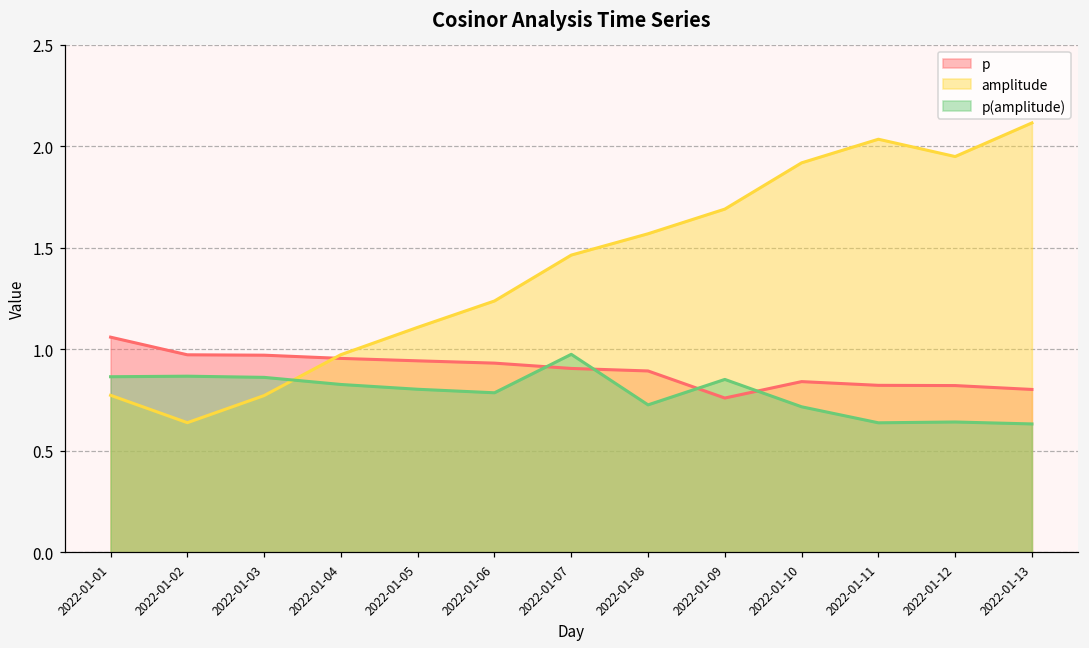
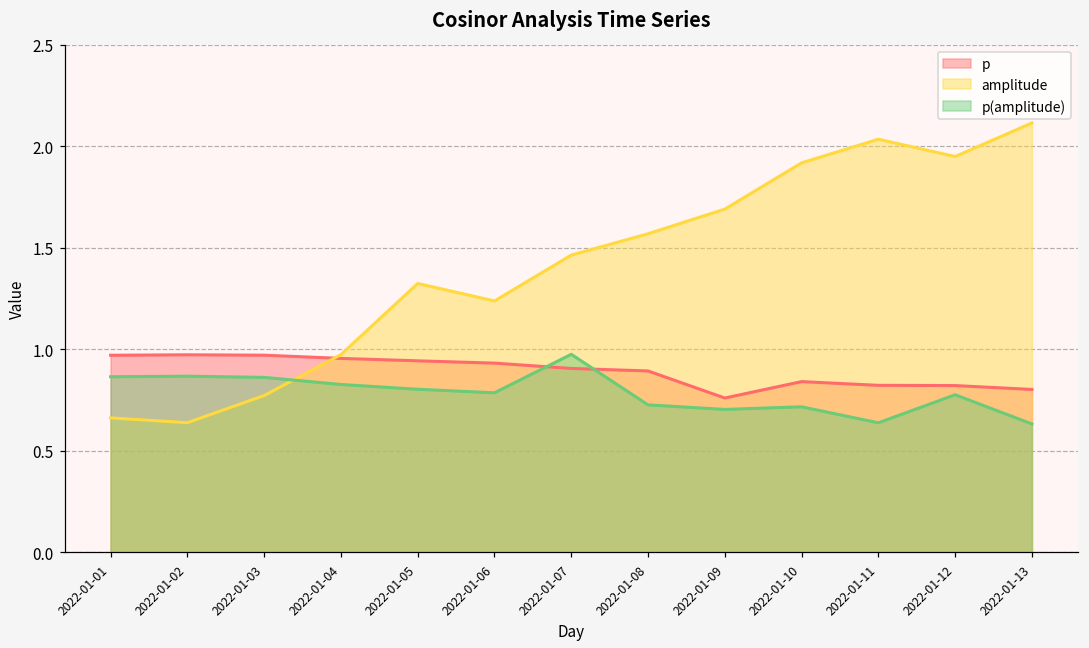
  {
    "p": {
-     "2022-01-01": 1.06,
+     "2022-01-01": 0.97,
      "2022-01-02": 0.97,
      "2022-01-03": 0.97,
      "2022-01-04": 0.96,
      "2022-01-05": 0.94,
      "2022-01-06": 0.93,
      "2022-01-07": 0.91,
      "2022-01-08": 0.89,
      "2022-01-09": 0.76,
      "2022-01-10": 0.84,
      "2022-01-11": 0.82,
      "2022-01-12": 0.82,
      "2022-01-13": 0.80
    },
    "amplitude": {
-     "2022-01-01": 0.77,
+     "2022-01-01": 0.66,
      "2022-01-02": 0.64,
      "2022-01-03": 0.77,
      "2022-01-04": 0.97,
-     "2022-01-05": 1.11,
+     "2022-01-05": 1.32,
      "2022-01-06": 1.24,
      "2022-01-07": 1.46,
      "2022-01-08": 1.57,
      "2022-01-09": 1.69,
      "2022-01-10": 1.92,
      "2022-01-11": 2.04,
      "2022-01-12": 1.95,
      "2022-01-13": 2.12
    },
    "p(amplitude)": {
      "2022-01-01": 0.87,
      "2022-01-02": 0.87,
      "2022-01-03": 0.86,
      "2022-01-04": 0.83,
      "2022-01-05": 0.80,
      "2022-01-06": 0.79,
      "2022-01-07": 0.98,
      "2022-01-08": 0.73,
-     "2022-01-09": 0.85,
+     "2022-01-09": 0.70,
      "2022-01-10": 0.72,
      "2022-01-11": 0.64,
-     "2022-01-12": 0.64,
+     "2022-01-12": 0.78,
      "2022-01-13": 0.63
    }
  }
